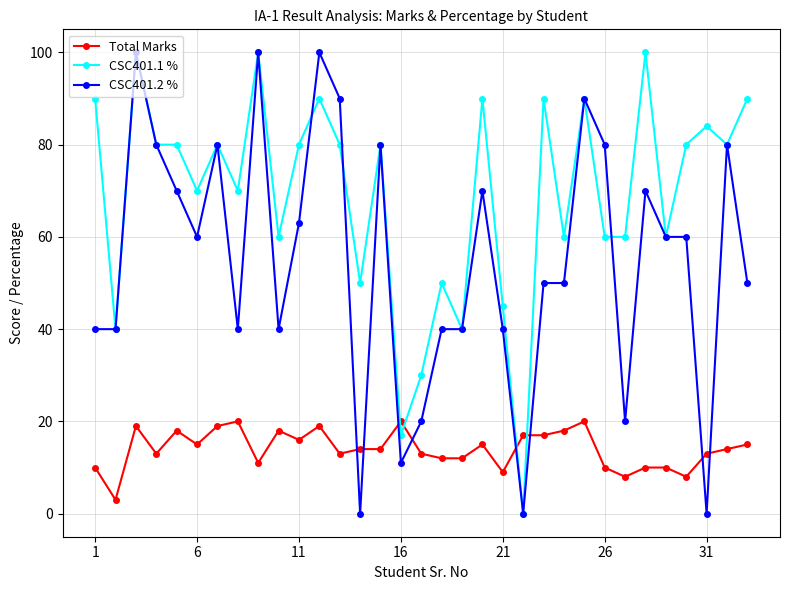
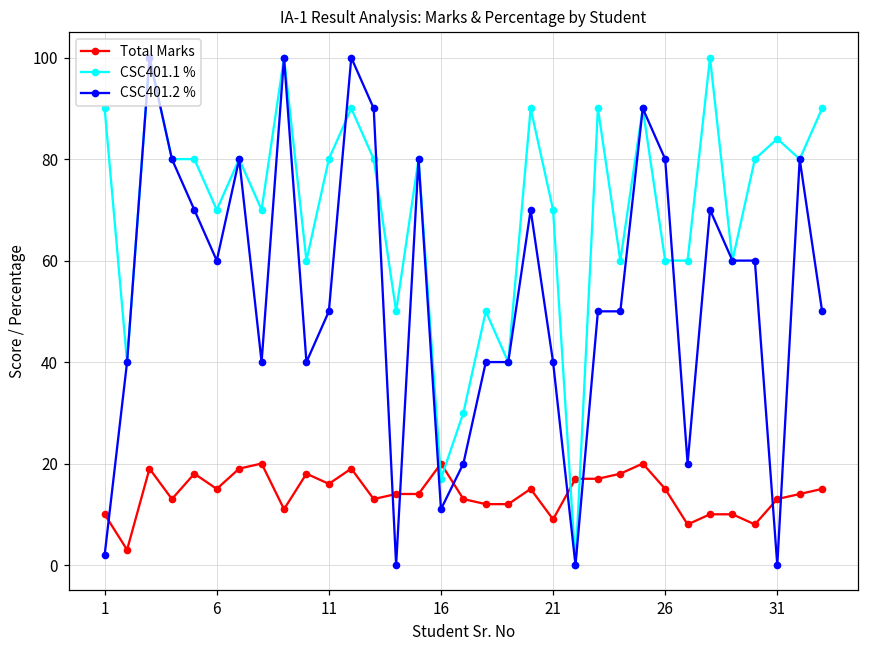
  {
    "Total Marks": {
      "1": 10,
      "6": 15,
      "11": 16,
      "16": 20,
      "21": 9,
-     "26": 10,
+     "26": 15,
      "31": 13
    },
    "CSC401.1 %": {
      "1": 90,
      "6": 70,
      "11": 80,
      "16": 17,
-     "21": 45,
+     "21": 70,
      "26": 60,
      "31": 84
    },
    "CSC401.2 %": {
-     "1": 40,
+     "1": 2,
      "6": 60,
-     "11": 63,
+     "11": 50,
      "16": 11,
      "21": 40,
      "26": 80,
      "31": 0
    }
  }
